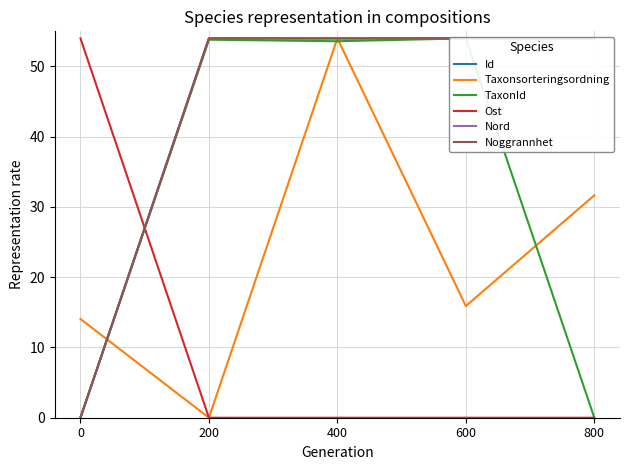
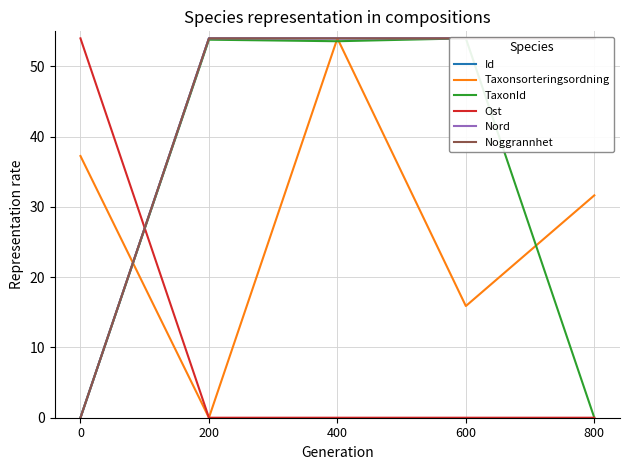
  {
    "Taxonsorteringsordning": {
-     "0": 14,
+     "0": 37,
      "600": 16,
      "800": 32
    },
    "TaxonId": {
      "400": 54
    },
    "Ost": {
      "0": 54,
      "400": 0,
      "600": 0
    }
  }
